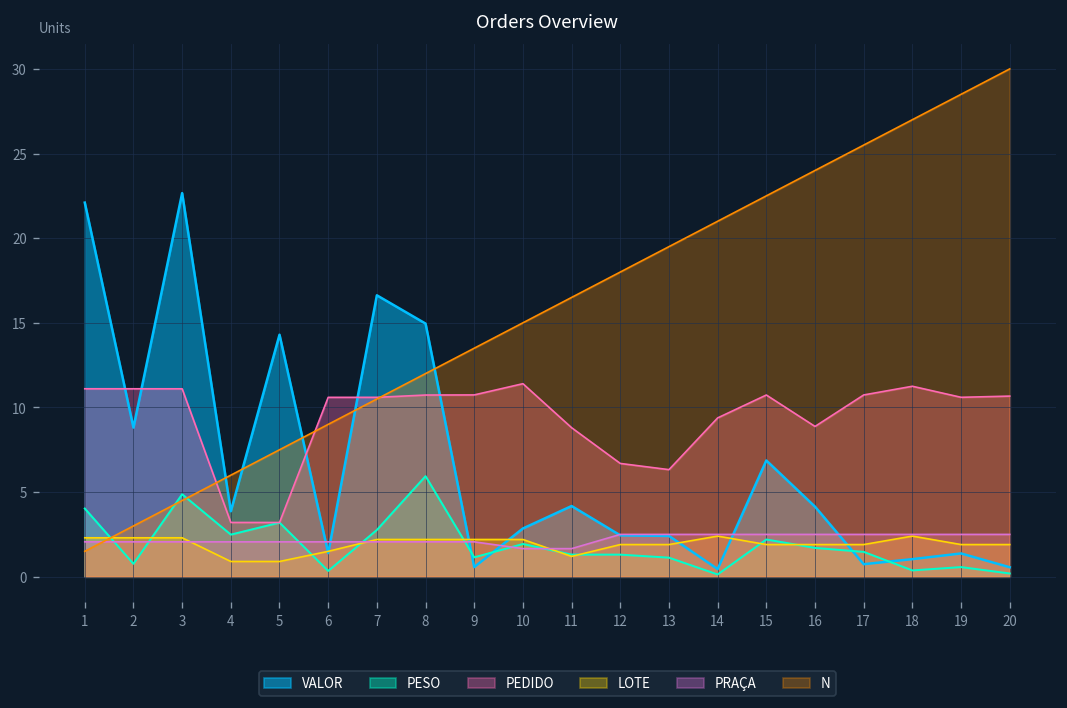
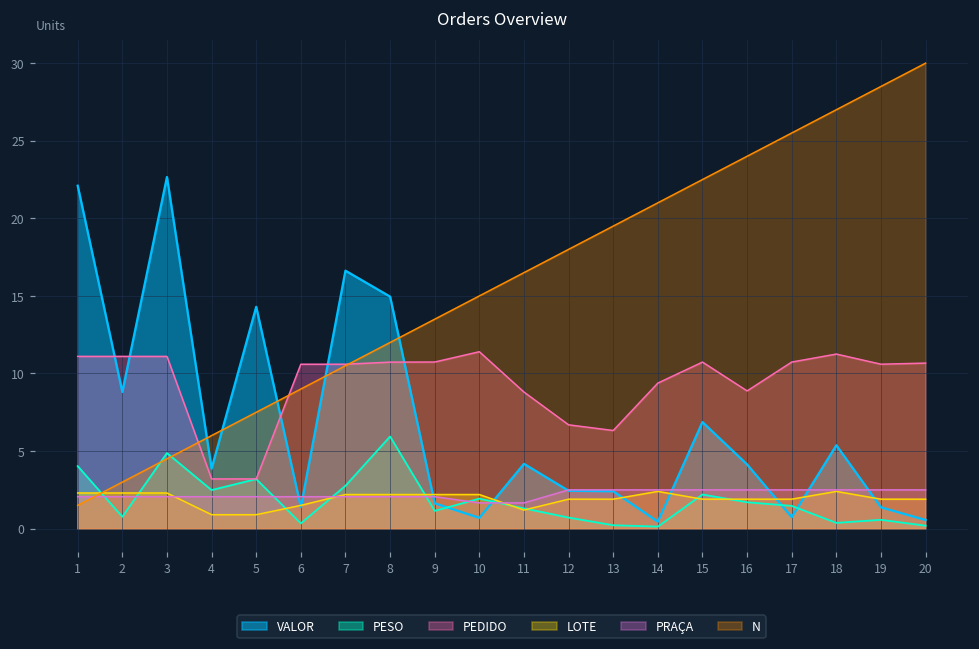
  {
    "VALOR": {
      "1": 22.1,
      "2": 8.8,
      "3": 22.7,
      "4": 3.9,
      "5": 14.3,
      "7": 16.6,
      "8": 15.0,
-     "9": 0.6,
-     "10": 2.9,
+     "9": 1.6,
+     "10": 0.7,
      "11": 4.2,
      "14": 0.4,
      "15": 6.9,
      "16": 4.1,
      "17": 0.7,
-     "18": 1.0,
+     "18": 5.4,
      "19": 1.4,
      "20": 0.6
    },
    "PESO": {
      "1": 4.0,
      "2": 0.8,
      "3": 4.9,
      "4": 2.5,
      "6": 0.3,
      "7": 2.8,
      "8": 5.9,
      "9": 1.1,
      "10": 1.9,
-     "12": 1.3,
-     "13": 1.1,
+     "12": 0.7,
+     "13": 0.2,
      "14": 0.1,
      "15": 2.2,
      "16": 1.7,
      "17": 1.5,
      "18": 0.4,
      "19": 0.6,
      "20": 0.2
    }
  }
